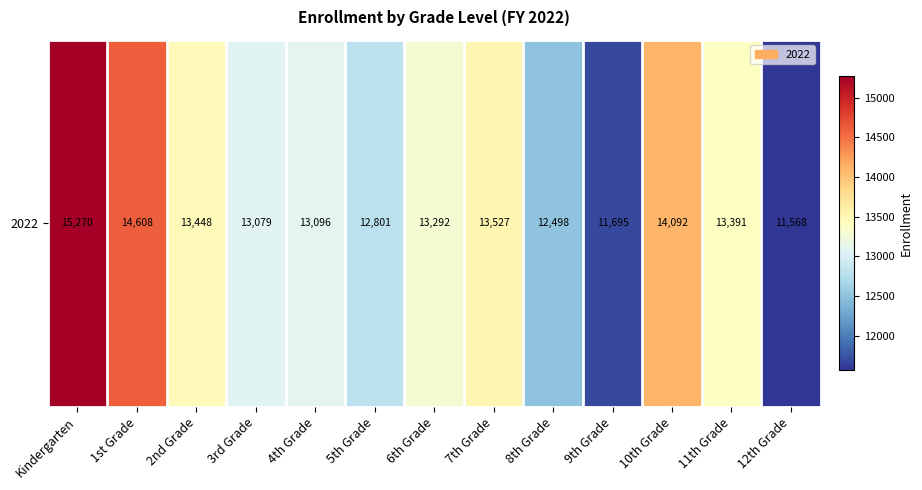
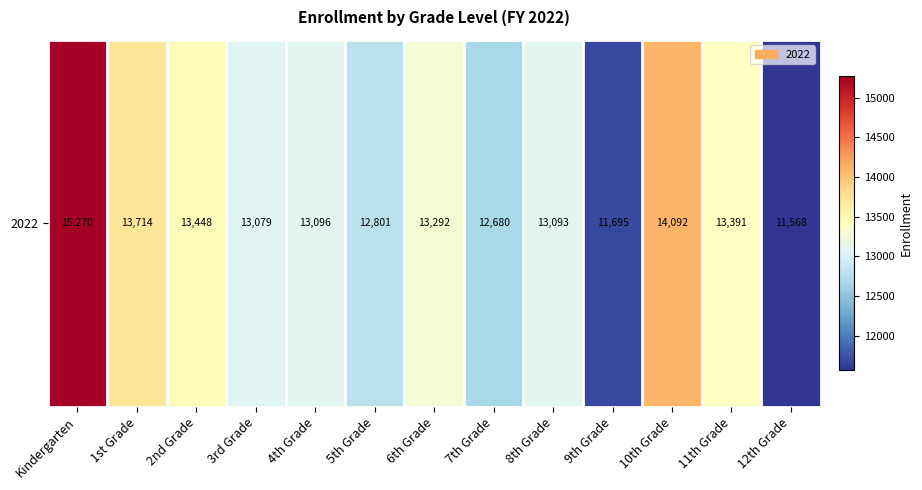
  {
    "2022": {
      "Kindergarten": "15,270",
-     "1st Grade": "14,608",
+     "1st Grade": "13,714",
      "2nd Grade": "13,448",
      "3rd Grade": "13,079",
      "4th Grade": "13,096",
      "5th Grade": "12,801",
      "6th Grade": "13,292",
-     "7th Grade": "13,527",
-     "8th Grade": "12,498",
+     "7th Grade": "12,680",
+     "8th Grade": "13,093",
      "9th Grade": "11,695",
      "10th Grade": "14,092",
      "11th Grade": "13,391",
      "12th Grade": "11,568"
    }
  }
